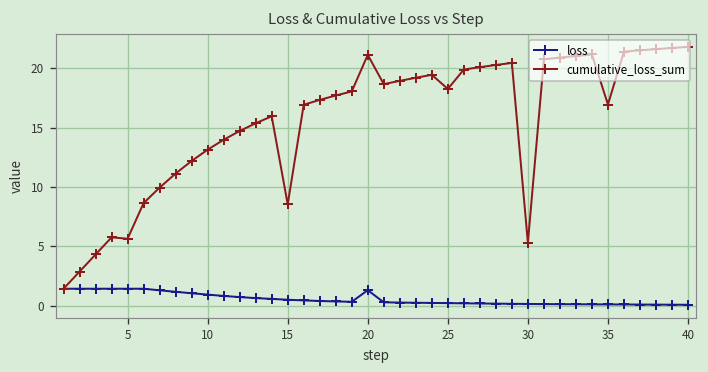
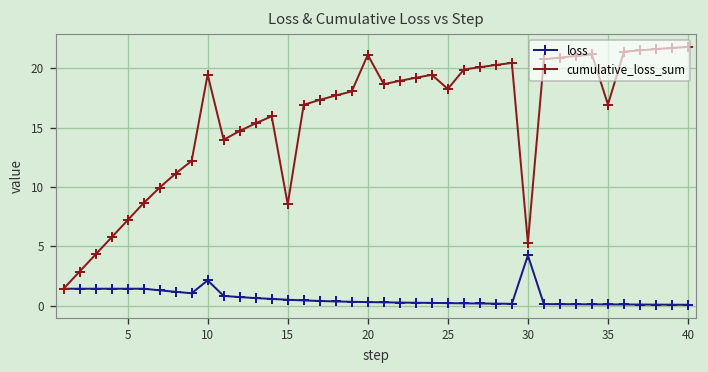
  {
    "loss": {
      "5": 1,
-     "10": 1,
+     "10": 2,
      "15": 1,
-     "20": 1,
+     "20": 0,
      "25": 0,
-     "30": 0,
+     "30": 4,
      "35": 0,
      "40": 0
    },
    "cumulative_loss_sum": {
-     "5": 6,
-     "10": 13,
+     "5": 7,
+     "10": 19,
      "15": 9,
      "20": 21,
      "25": 18,
      "30": 5,
      "35": 17
    }
  }
